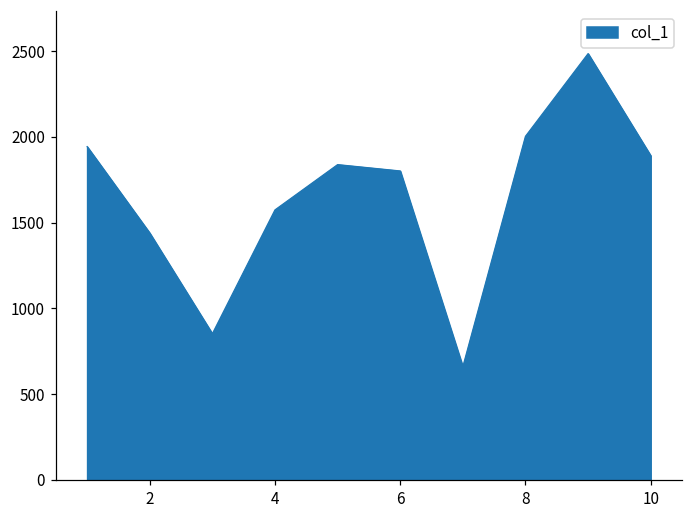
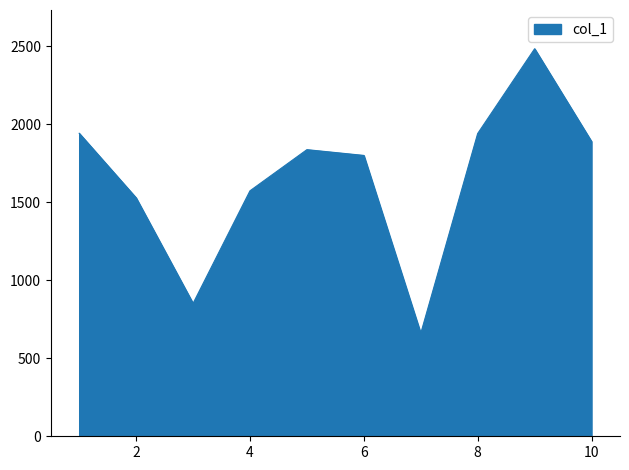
  {
-   "2": 1440,
+   "2": 1530,
    "4": 1570,
    "6": 1800,
-   "8": 2000,
+   "8": 1940,
    "10": 1890
  }
